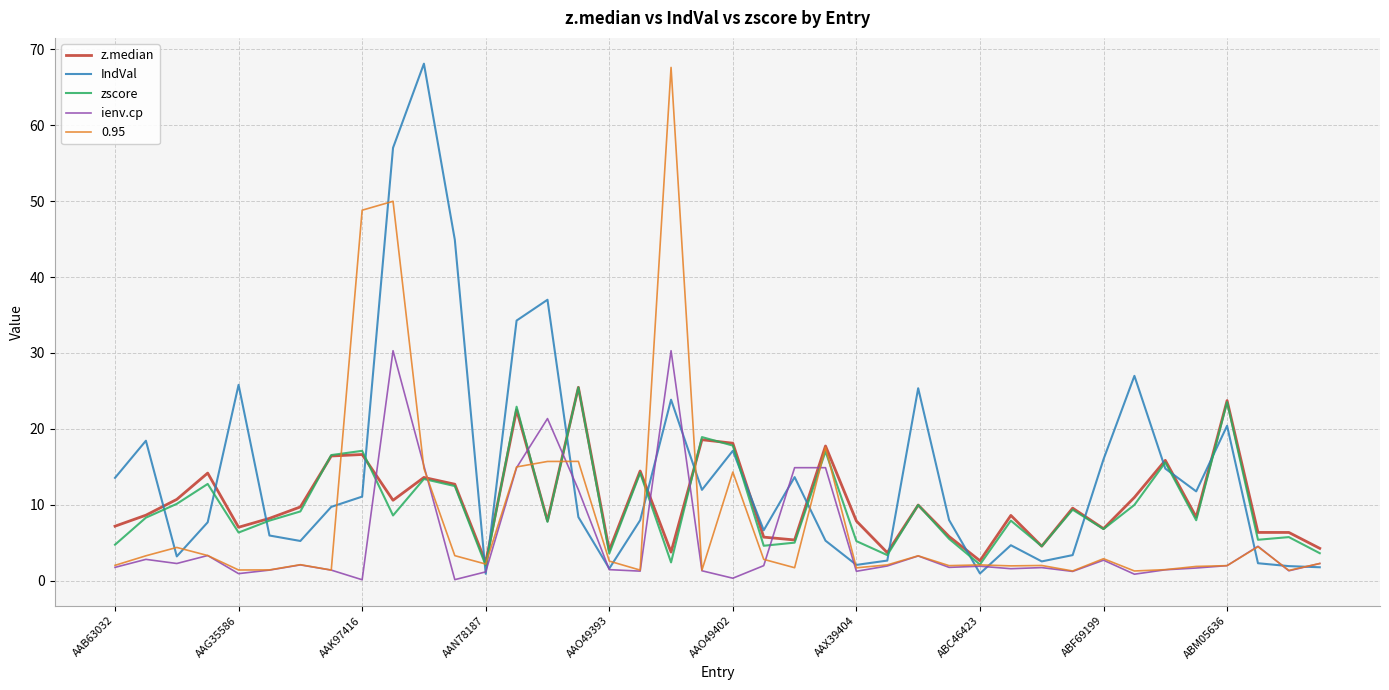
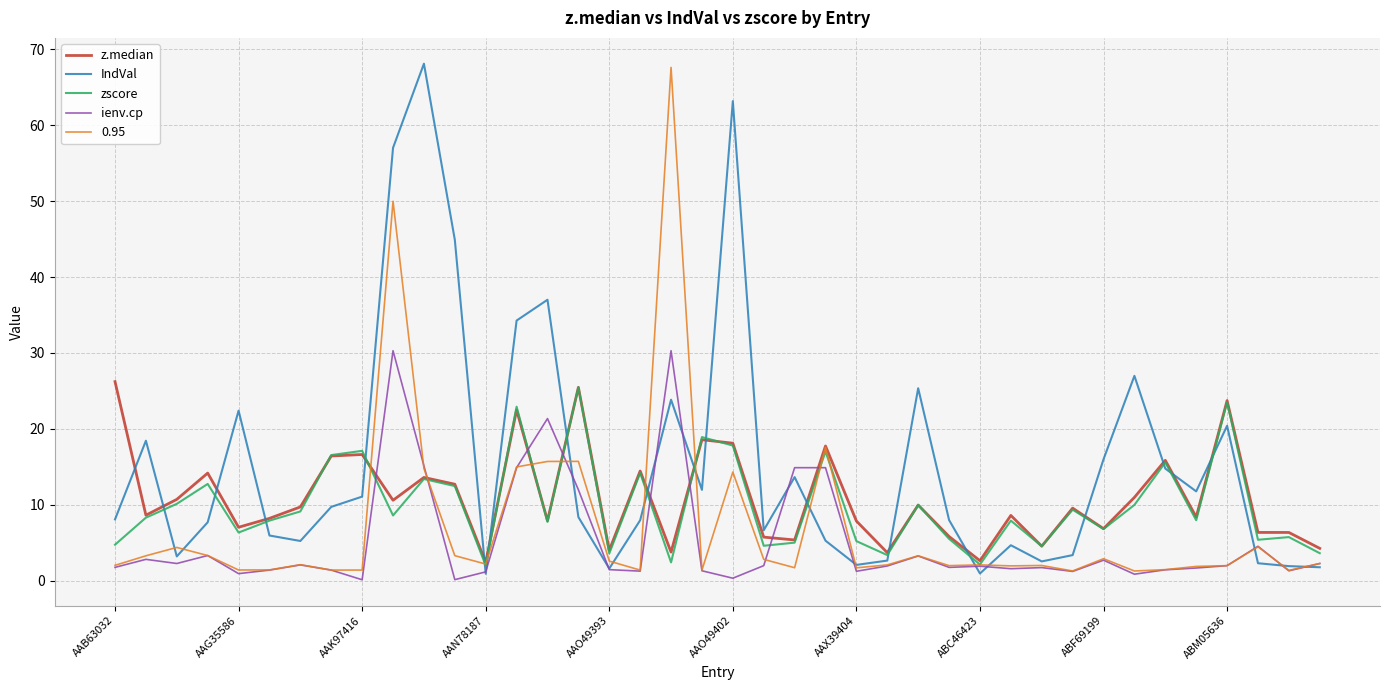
  {
    "z.median": {
-     "AAB63032": 7,
+     "AAB63032": 26,
      "AAG35586": 7,
      "AAK97416": 17,
      "AAO49393": 4,
      "AAX39404": 8,
      "ABC46423": 3
    },
    "IndVal": {
-     "AAB63032": 14,
-     "AAG35586": 26,
+     "AAB63032": 8,
+     "AAG35586": 22,
      "AAK97416": 11,
-     "AAO49402": 17,
+     "AAO49402": 63,
      "AAX39404": 2,
      "ABC46423": 1,
      "ABF69199": 16,
      "ABM05636": 20
    },
    "zscore": {
      "AAB63032": 5,
      "AAG35586": 6,
      "AAK97416": 17,
      "AAO49393": 4,
      "AAX39404": 5
    },
    "ienv.cp": {
      "AAG35586": 1,
      "AAK97416": 0,
      "AAO49402": 0,
      "AAX39404": 1
    },
    "0.95": {
      "AAG35586": 1,
-     "AAK97416": 49,
+     "AAK97416": 1,
      "AAO49393": 3,
      "AAO49402": 14,
      "AAX39404": 2
    }
  }
